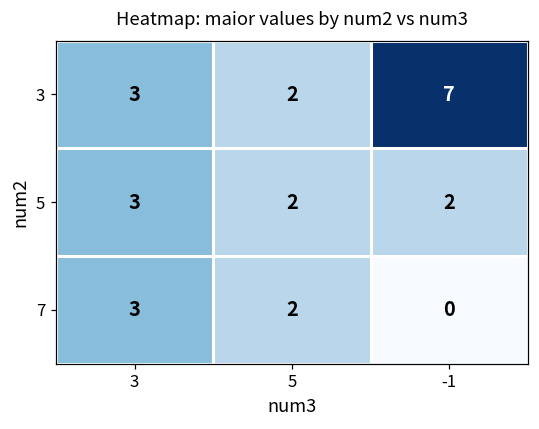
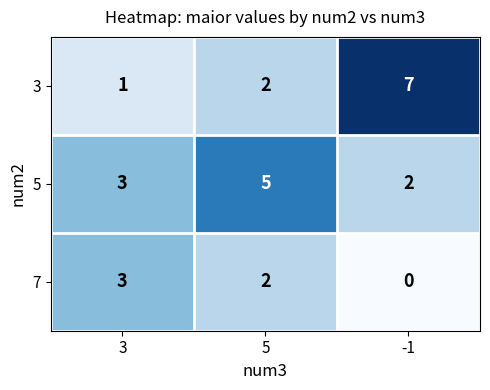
  {
    "3": {
-     "3": 3,
+     "3": 1,
      "5": 2,
      "-1": 7
    },
    "5": {
      "3": 3,
-     "5": 2,
+     "5": 5,
      "-1": 2
    },
    "7": {
      "3": 3,
      "5": 2,
      "-1": 0
    }
  }
